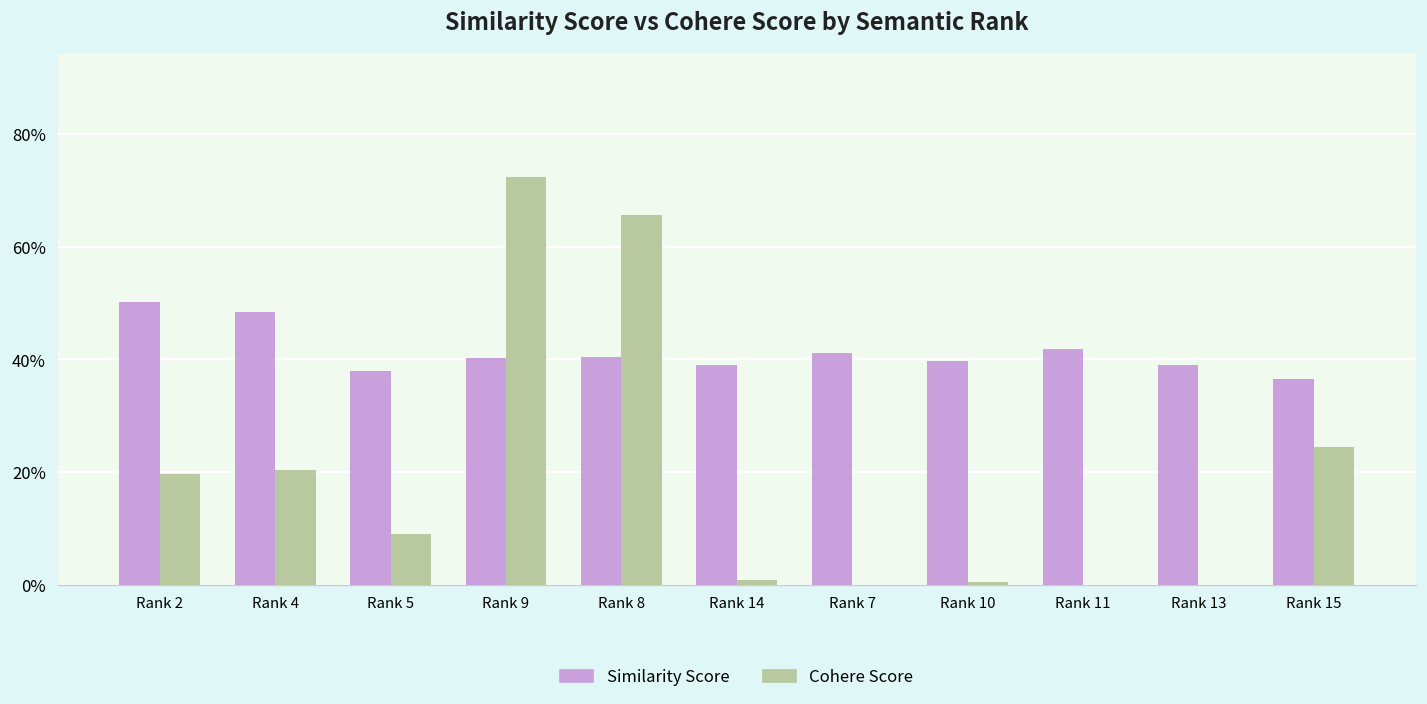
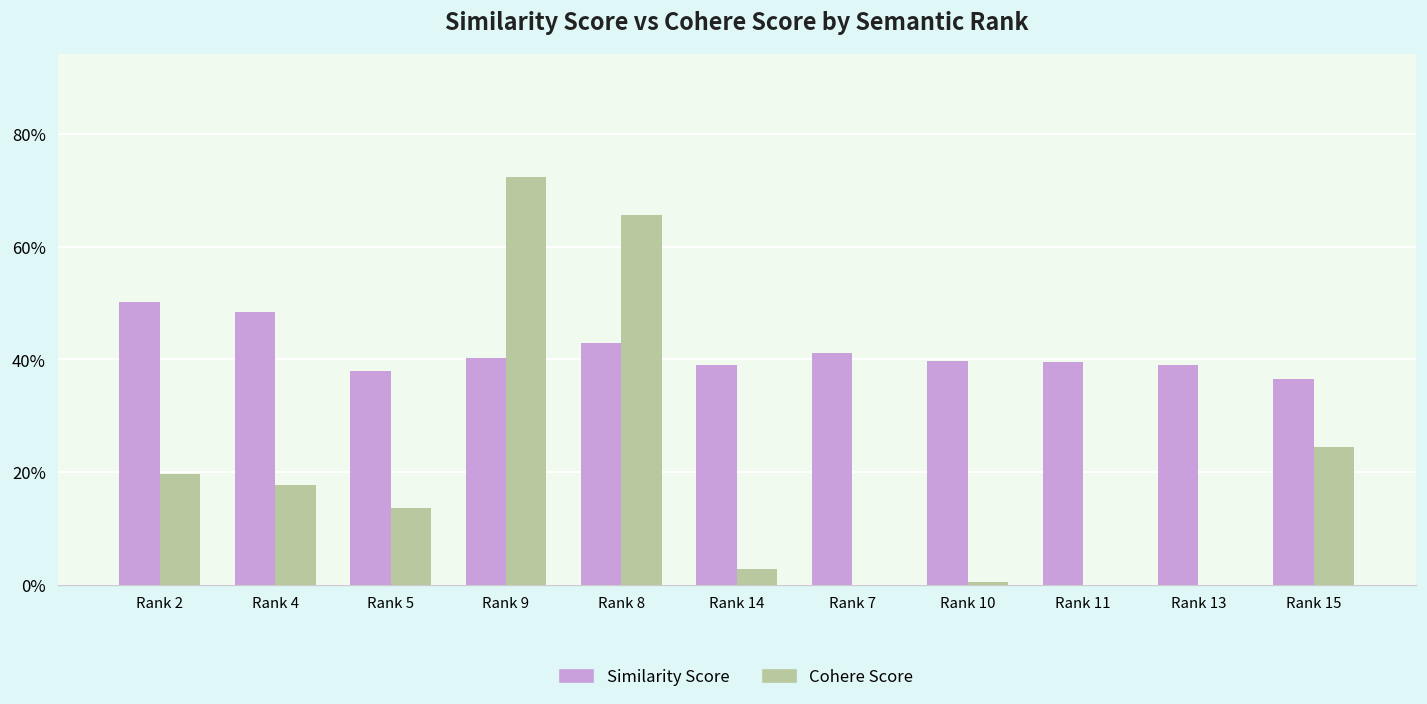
  {
    "Similarity Score": {
      "Rank 2": "50%",
      "Rank 4": "48%",
      "Rank 5": "38%",
      "Rank 9": "40%",
-     "Rank 8": "40%",
+     "Rank 8": "43%",
      "Rank 14": "39%",
      "Rank 7": "41%",
      "Rank 10": "40%",
-     "Rank 11": "42%",
+     "Rank 11": "40%",
      "Rank 13": "39%",
      "Rank 15": "36%"
    },
    "Cohere Score": {
      "Rank 2": "20%",
-     "Rank 4": "20%",
-     "Rank 5": "9%",
+     "Rank 4": "18%",
+     "Rank 5": "14%",
      "Rank 9": "72%",
      "Rank 8": "66%",
-     "Rank 14": "1%",
+     "Rank 14": "3%",
      "Rank 7": "0%",
      "Rank 11": "0%",
      "Rank 13": "0%",
      "Rank 15": "24%"
    }
  }
